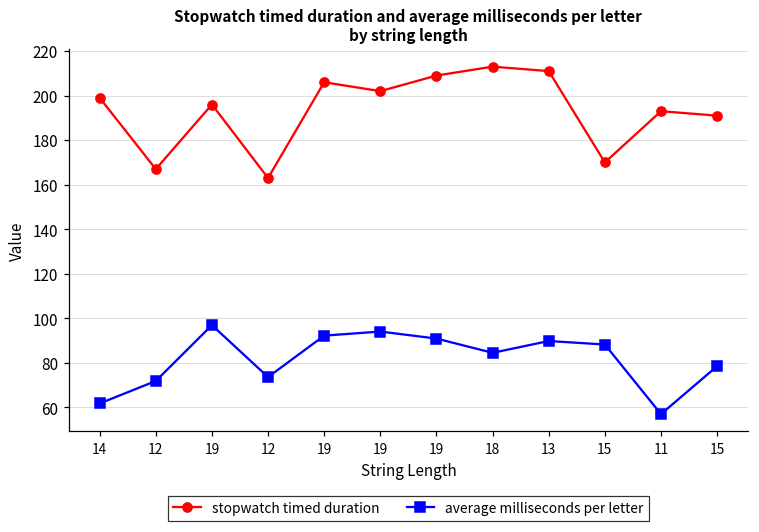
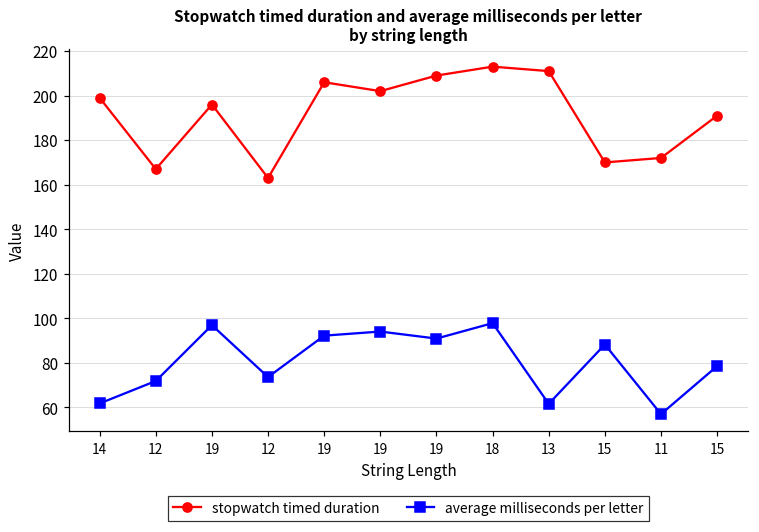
  {
    "stopwatch timed duration": {
      "14": 199,
      "18": 213,
      "13": 211,
-     "11": 193
+     "11": 172
    },
    "average milliseconds per letter": {
      "14": 62,
-     "18": 85,
-     "13": 90,
+     "18": 98,
+     "13": 62,
      "11": 57
    }
  }
